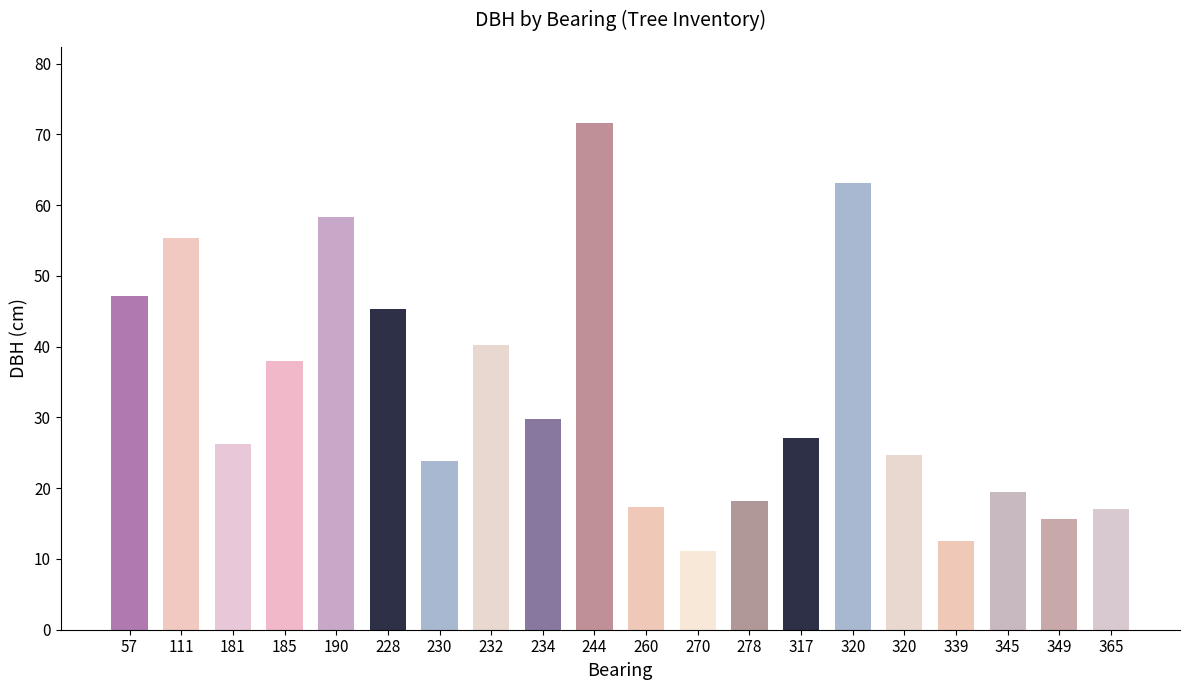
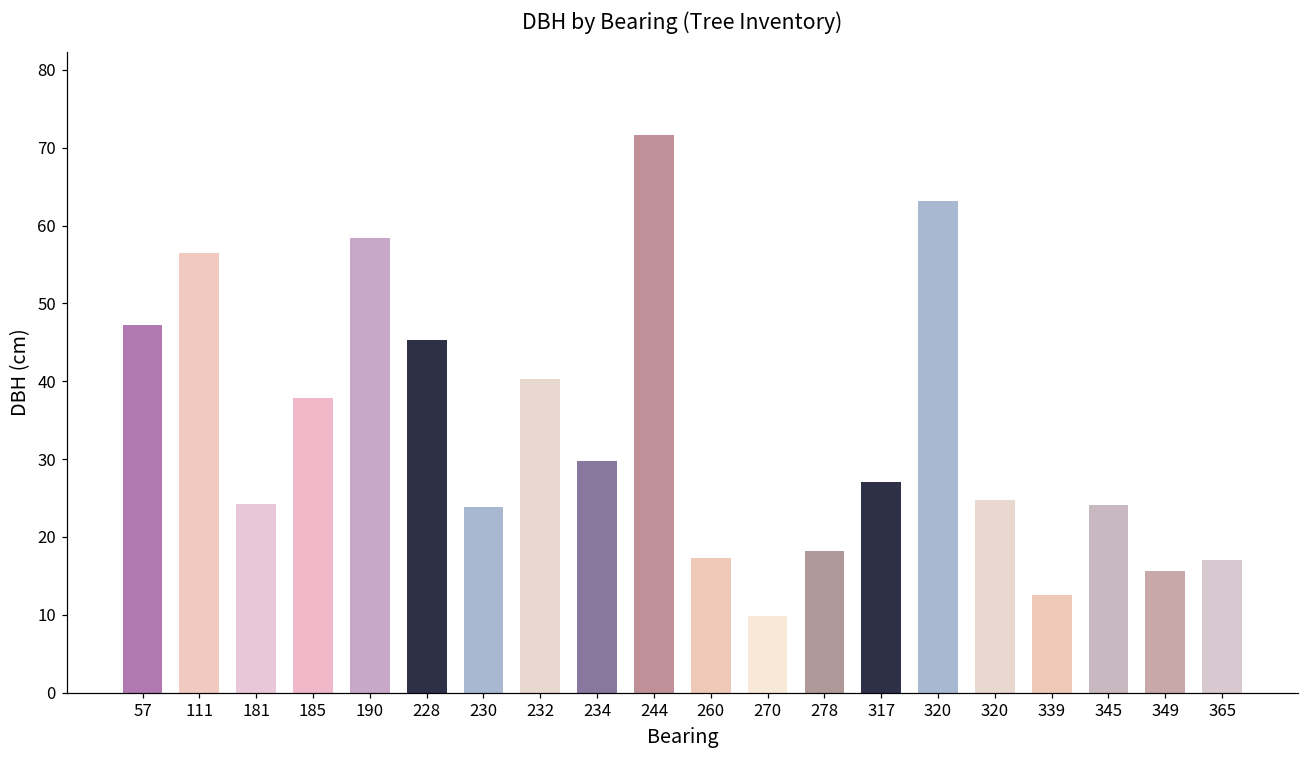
  {
    "57": 47,
-   "111": 55,
-   "181": 26,
+   "111": 57,
+   "181": 24,
    "185": 38,
    "190": 58,
    "228": 45,
    "230": 24,
    "232": 40,
    "234": 30,
    "244": 72,
    "260": 17,
-   "270": 11,
+   "270": 10,
    "278": 18,
    "317": 27,
    "339": 13,
-   "345": 19,
+   "345": 24,
    "349": 16,
    "365": 17
  }
